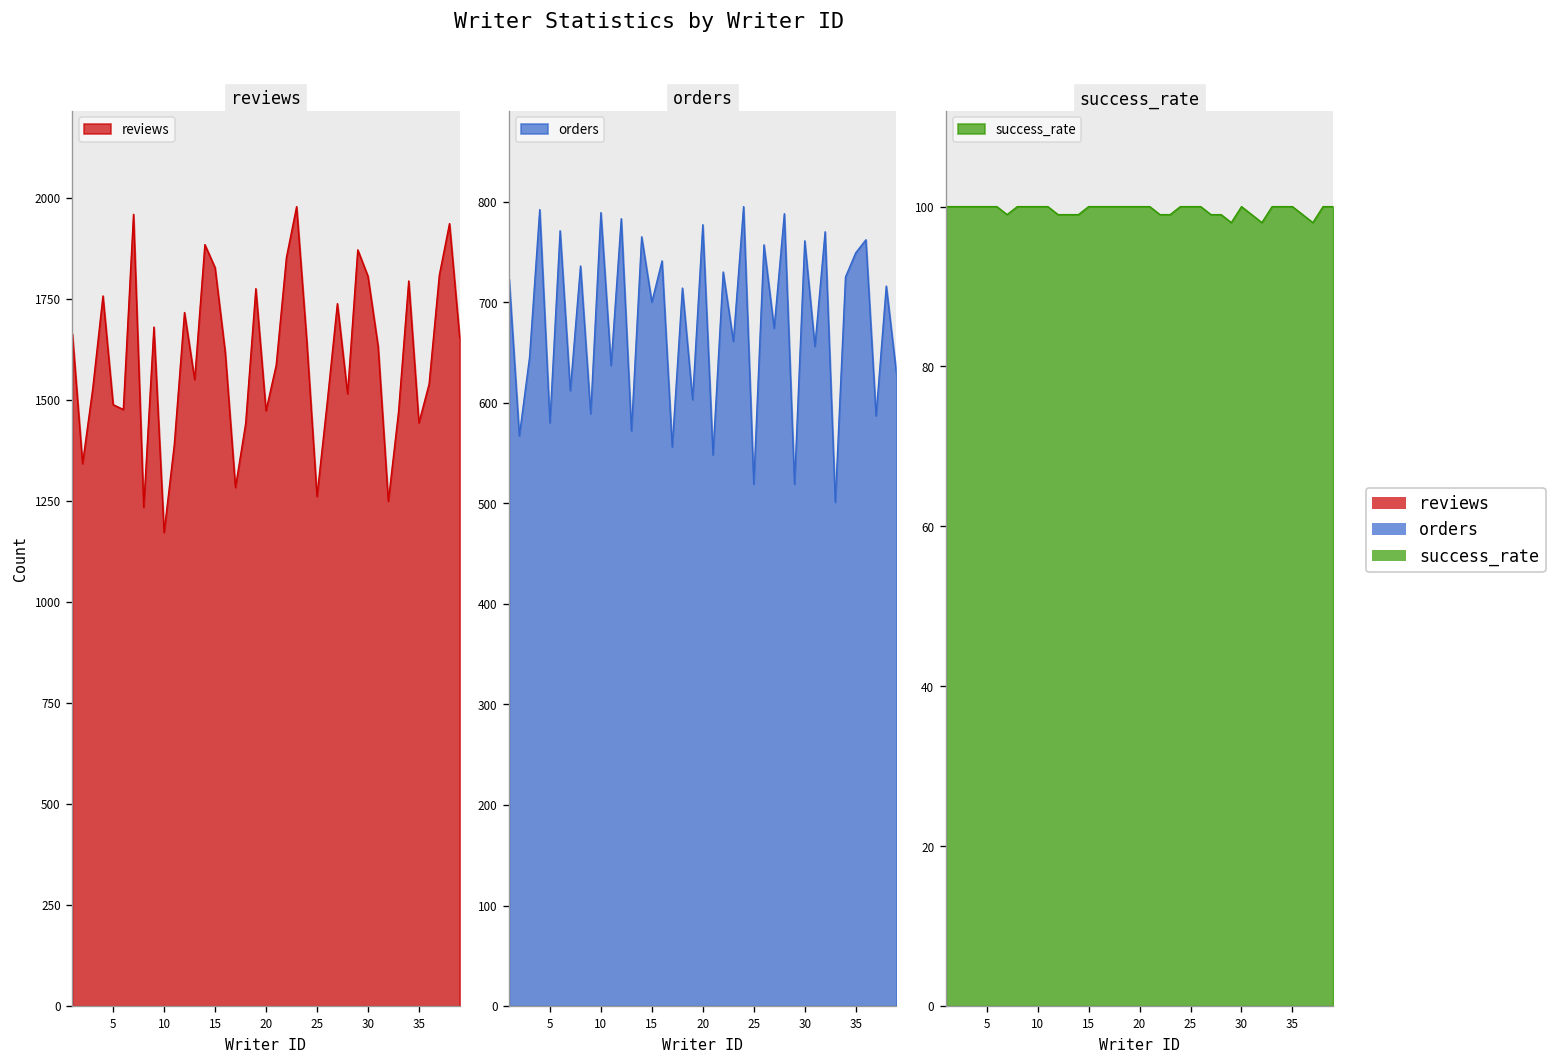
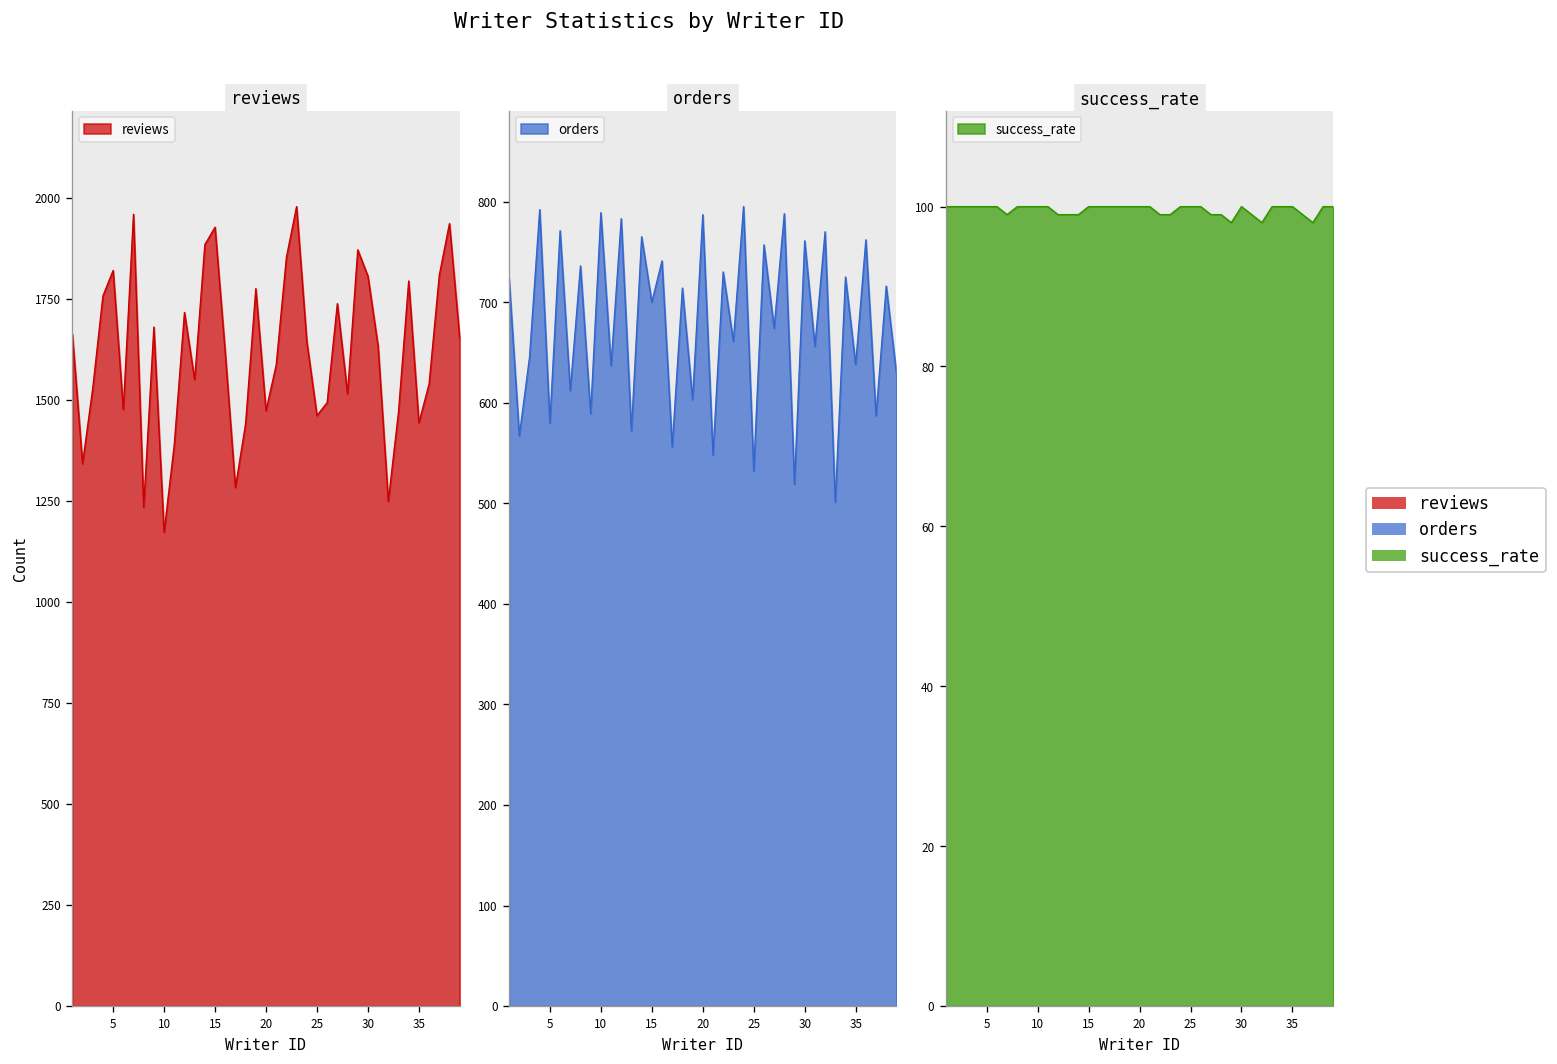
  {
    "reviews": {
-     "5": 1490,
+     "5": 1820,
      "10": 1170,
-     "15": 1830,
+     "15": 1930,
      "20": 1470,
-     "25": 1260,
+     "25": 1460,
      "30": 1810,
      "35": 1440
    },
    "orders": {
      "5": 580,
      "10": 790,
      "15": 700,
-     "20": 780,
-     "25": 520,
+     "20": 790,
+     "25": 530,
      "30": 760,
-     "35": 750
+     "35": 640
    },
    "success_rate": {
      "5": 100,
      "10": 100,
      "15": 100,
      "20": 100,
      "25": 100,
      "30": 100,
      "35": 100
    }
  }
